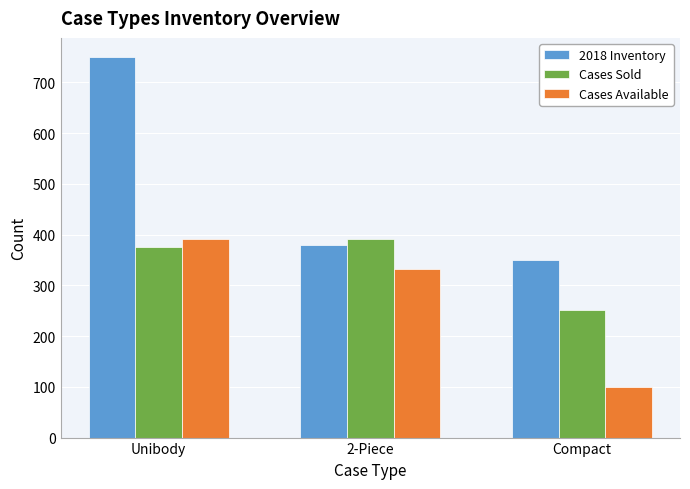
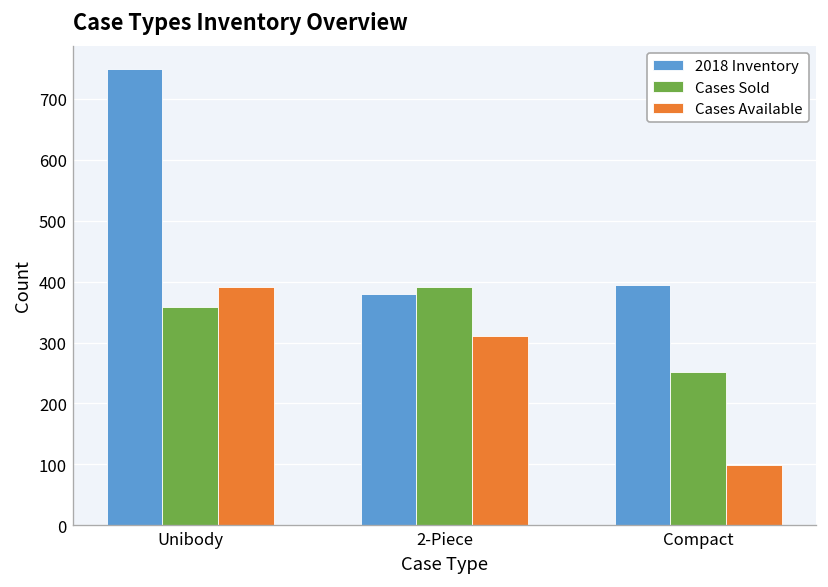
  {
    "2018 Inventory": {
      "Unibody": 750,
      "2-Piece": 380,
-     "Compact": 350
+     "Compact": 400
    },
    "Cases Sold": {
-     "Unibody": 380,
+     "Unibody": 360,
      "2-Piece": 390,
      "Compact": 250
    },
    "Cases Available": {
      "Unibody": 390,
-     "2-Piece": 330,
+     "2-Piece": 310,
      "Compact": 100
    }
  }
